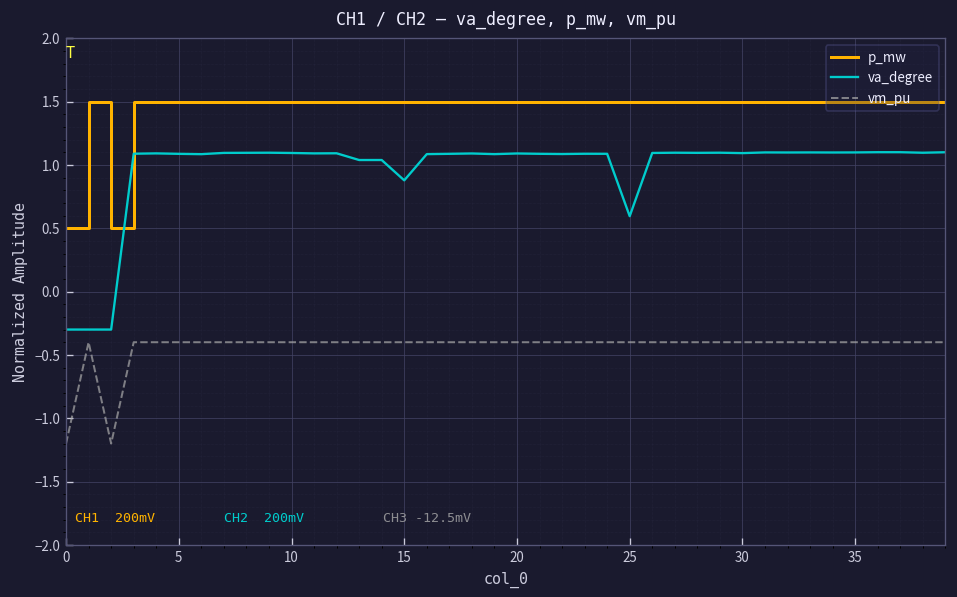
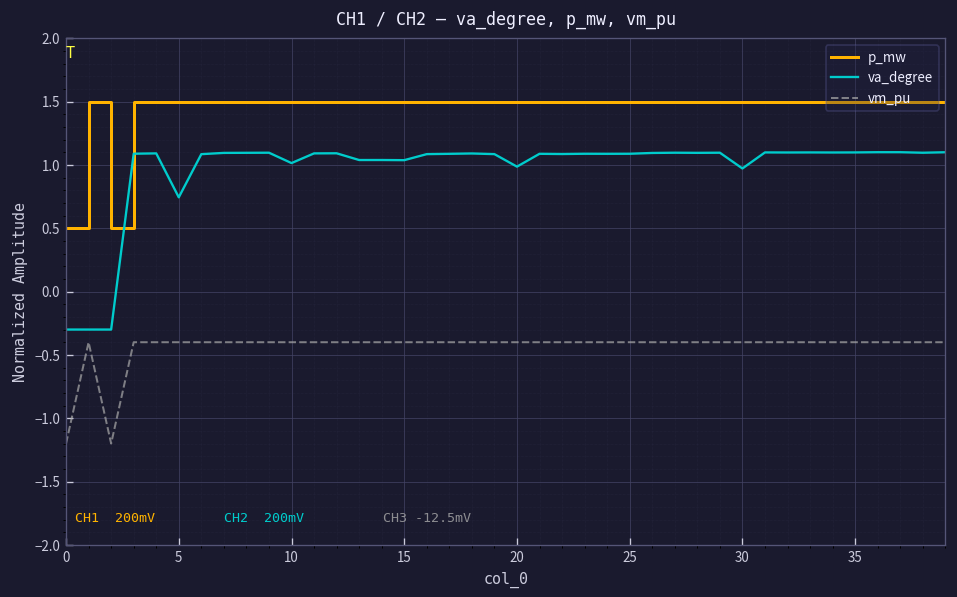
  {
    "p_mw": {
      "0": 0.50,
      "5": 1.50,
      "10": 1.50,
      "15": 1.50,
      "20": 1.50,
      "25": 1.50,
      "30": 1.50
    },
    "va_degree": {
      "0": -0.30,
-     "5": 1.09,
-     "10": 1.09,
-     "15": 0.88,
-     "20": 1.09,
-     "25": 0.60,
-     "30": 1.09,
+     "5": 0.74,
+     "10": 1.01,
+     "15": 1.04,
+     "20": 0.99,
+     "25": 1.09,
+     "30": 0.97,
      "35": 1.10
    },
    "vm_pu": {
      "0": -1.20,
      "5": -0.40,
      "10": -0.40,
      "15": -0.40,
      "20": -0.40,
      "25": -0.40,
      "30": -0.40,
      "35": -0.40
    }
  }
